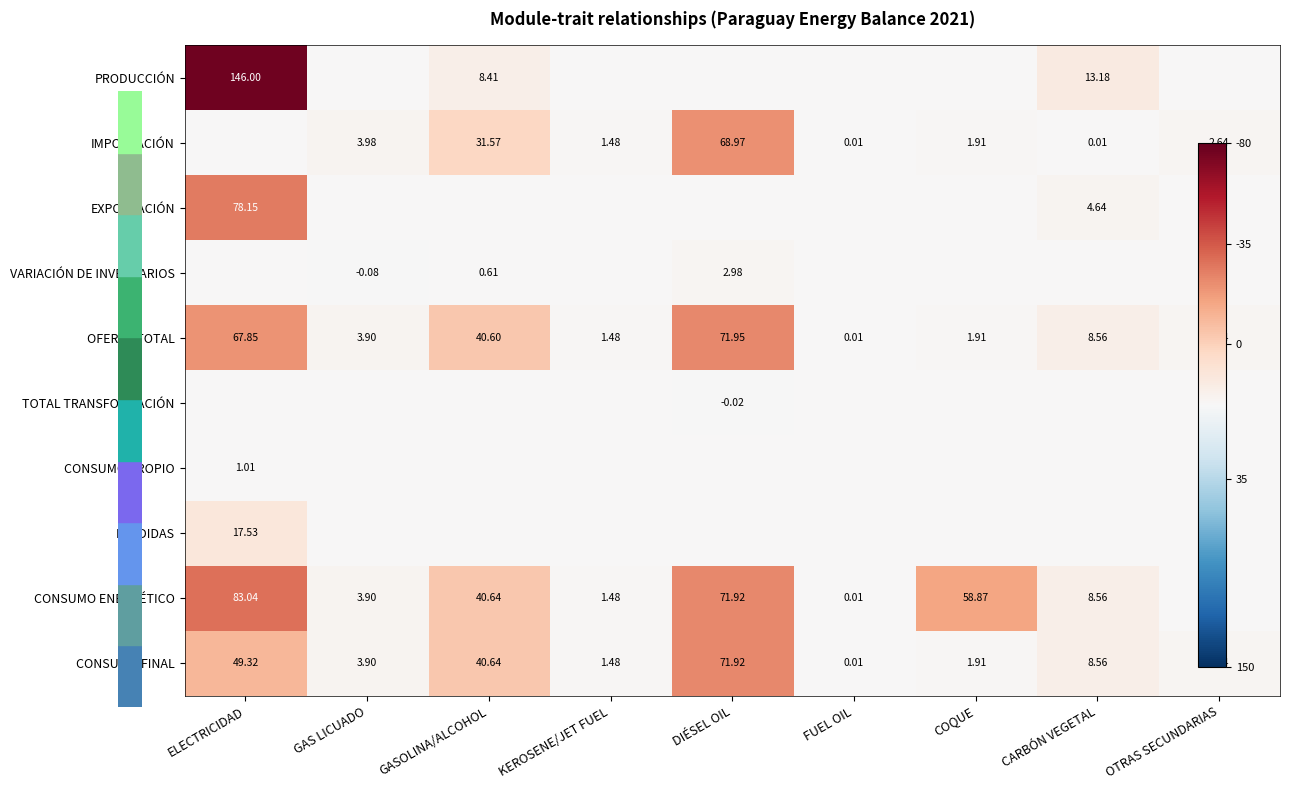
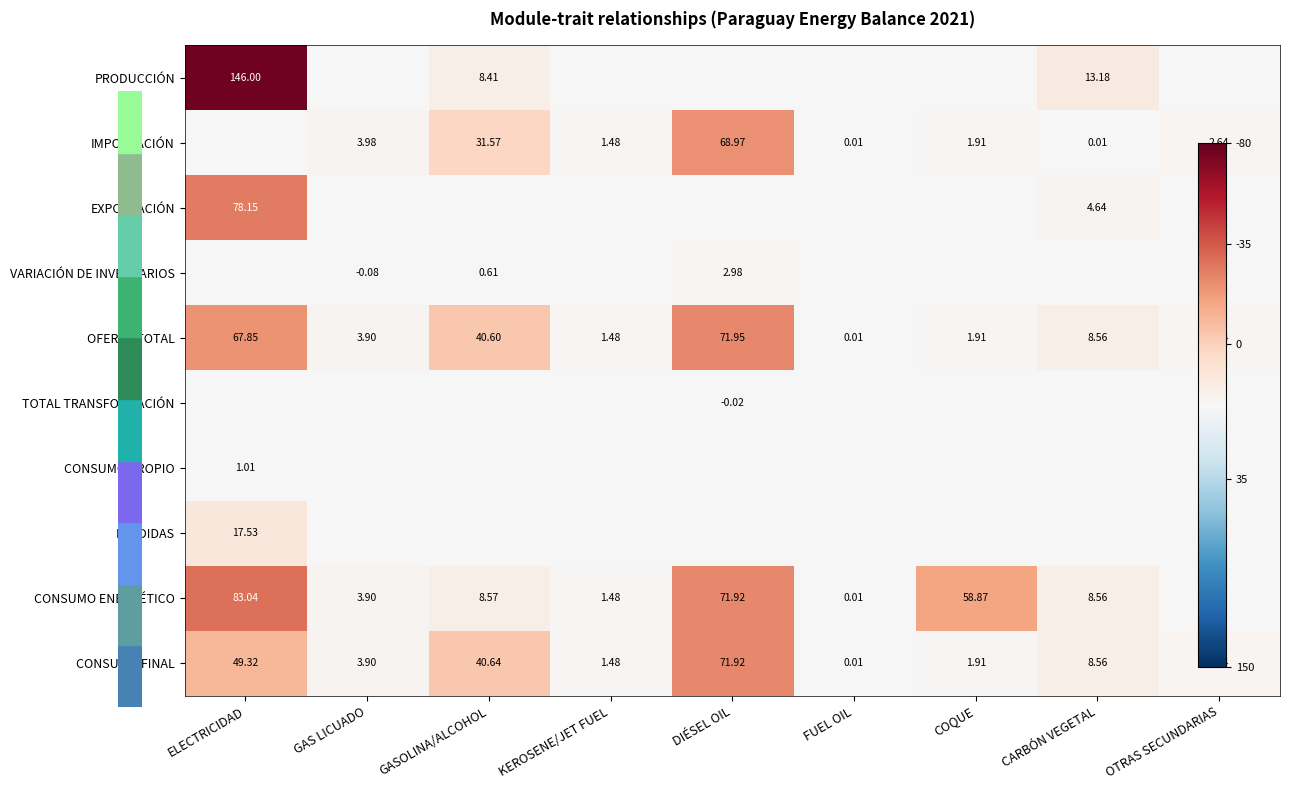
  {
    "PRODUCCIÓN": {
      "ELECTRICIDAD": 146.00,
      "GASOLINA/ALCOHOL": 8.41,
      "CARBÓN VEGETAL": 13.18
    },
    "VARIACIÓN DE INVENTARIOS": {
      "GAS LICUADO": -0.08,
      "GASOLINA/ALCOHOL": 0.61,
      "DIÉSEL OIL": 2.98
    },
    "TOTAL TRANSFORMACIÓN": {
      "DIÉSEL OIL": -0.02
    },
    "CONSUMO PROPIO": {
      "ELECTRICIDAD": 1.01
    },
    "CONSUMO ENERGÉTICO": {
      "ELECTRICIDAD": 83.04,
      "GAS LICUADO": 3.90,
-     "GASOLINA/ALCOHOL": 40.64,
+     "GASOLINA/ALCOHOL": 8.57,
      "KEROSENE/JET FUEL": 1.48,
      "DIÉSEL OIL": 71.92,
      "FUEL OIL": 0.01,
      "COQUE": 58.87,
      "CARBÓN VEGETAL": 8.56
    },
    "CONSUMO FINAL": {
      "ELECTRICIDAD": 49.32,
      "GAS LICUADO": 3.90,
      "GASOLINA/ALCOHOL": 40.64,
      "KEROSENE/JET FUEL": 1.48,
      "DIÉSEL OIL": 71.92,
      "FUEL OIL": 0.01,
      "COQUE": 1.91,
      "CARBÓN VEGETAL": 8.56,
      "OTRAS SECUNDARIAS": 2.64
    }
  }
